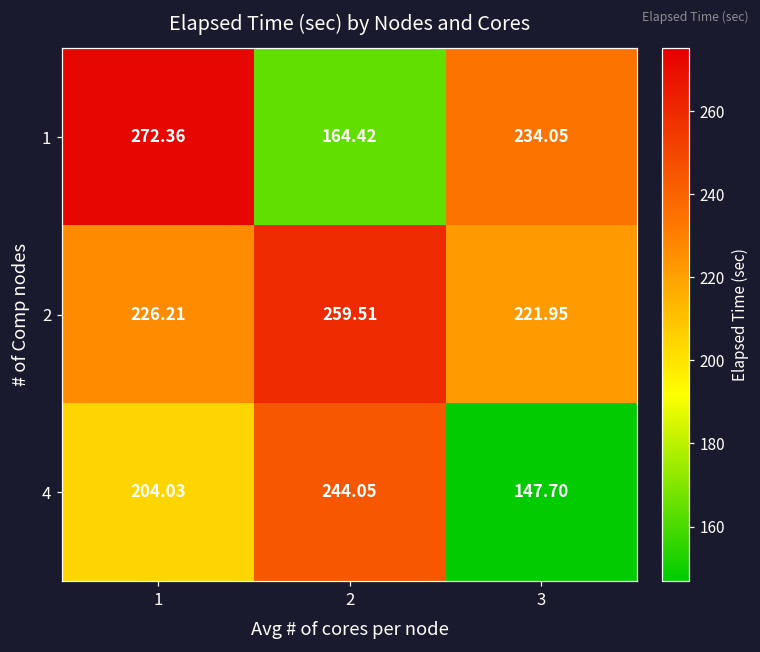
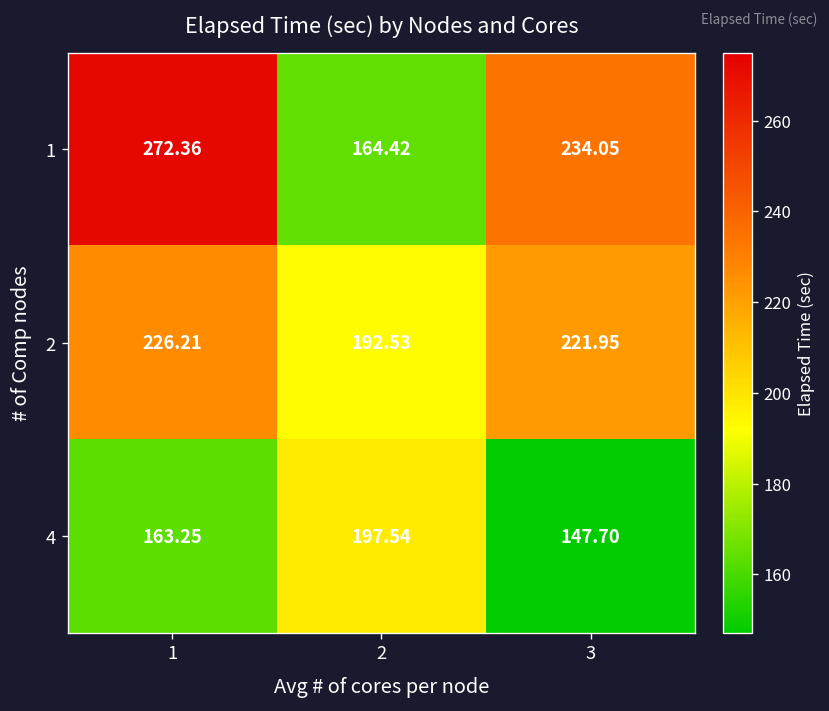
  {
    "1": {
      "1": 272.36,
      "2": 164.42,
      "3": 234.05
    },
    "2": {
      "1": 226.21,
-     "2": 259.51,
+     "2": 192.53,
      "3": 221.95
    },
    "4": {
-     "1": 204.03,
-     "2": 244.05,
+     "1": 163.25,
+     "2": 197.54,
      "3": 147.70
    }
  }
